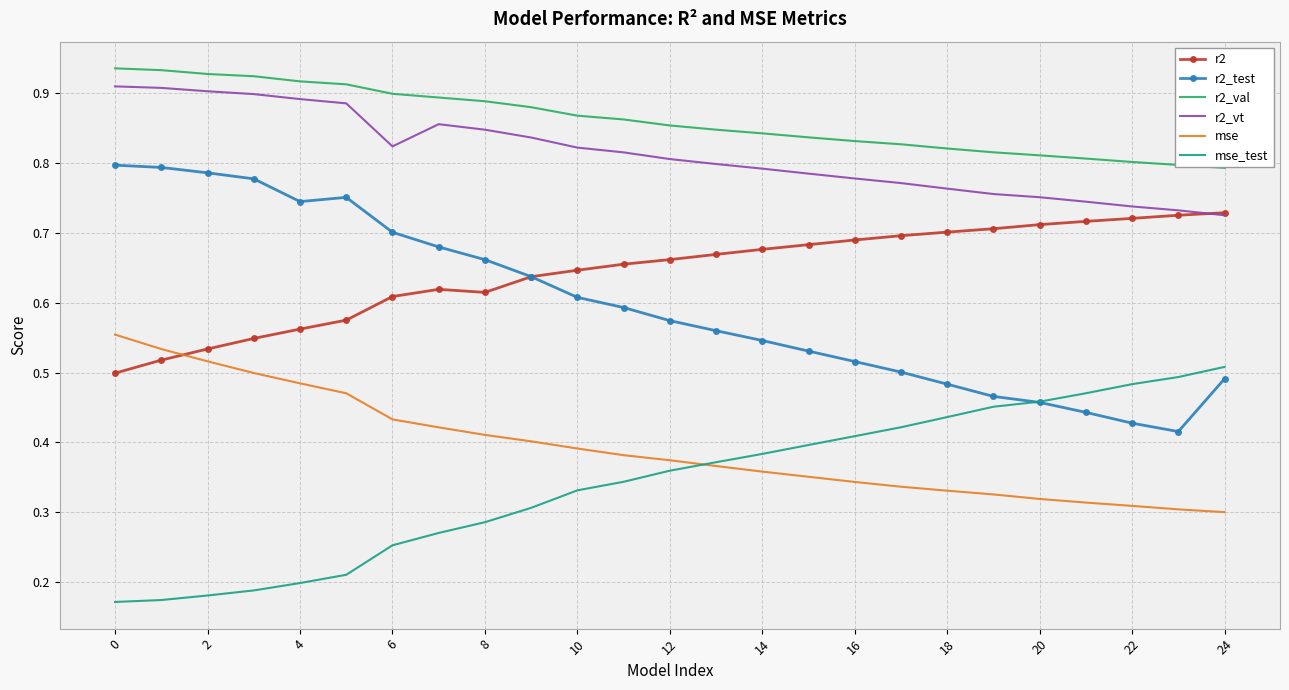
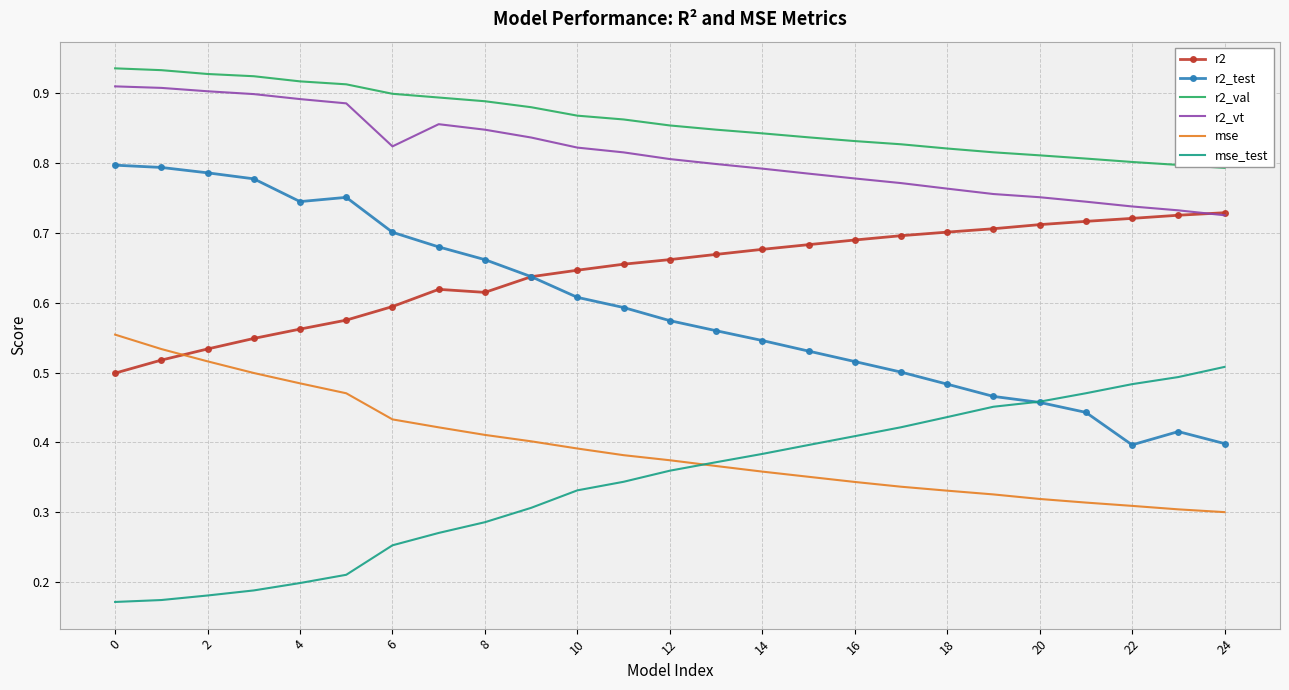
  {
    "r2": {
      "0": 0.50,
      "2": 0.53,
      "4": 0.56,
-     "6": 0.61,
+     "6": 0.59,
      "8": 0.61,
      "10": 0.65,
      "12": 0.66,
      "14": 0.68,
      "16": 0.69,
      "18": 0.70,
      "20": 0.71,
      "22": 0.72,
      "24": 0.73
    },
    "r2_test": {
      "0": 0.80,
      "2": 0.79,
      "4": 0.74,
      "6": 0.70,
      "8": 0.66,
      "10": 0.61,
      "12": 0.57,
      "14": 0.55,
      "16": 0.52,
      "18": 0.48,
-     "22": 0.43,
-     "24": 0.49
+     "22": 0.40,
+     "24": 0.40
    },
    "r2_vt": {
      "0": 0.91,
      "2": 0.90,
      "4": 0.89,
      "6": 0.82,
      "8": 0.85,
      "10": 0.82,
      "12": 0.81,
      "14": 0.79,
      "16": 0.78,
      "18": 0.76,
      "20": 0.75,
      "22": 0.74,
      "24": 0.73
    },
    "mse": {
      "0": 0.55,
      "2": 0.52,
      "4": 0.48,
      "6": 0.43,
      "8": 0.41,
      "10": 0.39,
      "12": 0.37,
      "14": 0.36,
      "16": 0.34,
      "18": 0.33,
      "20": 0.32,
      "22": 0.31,
      "24": 0.30
    }
  }
